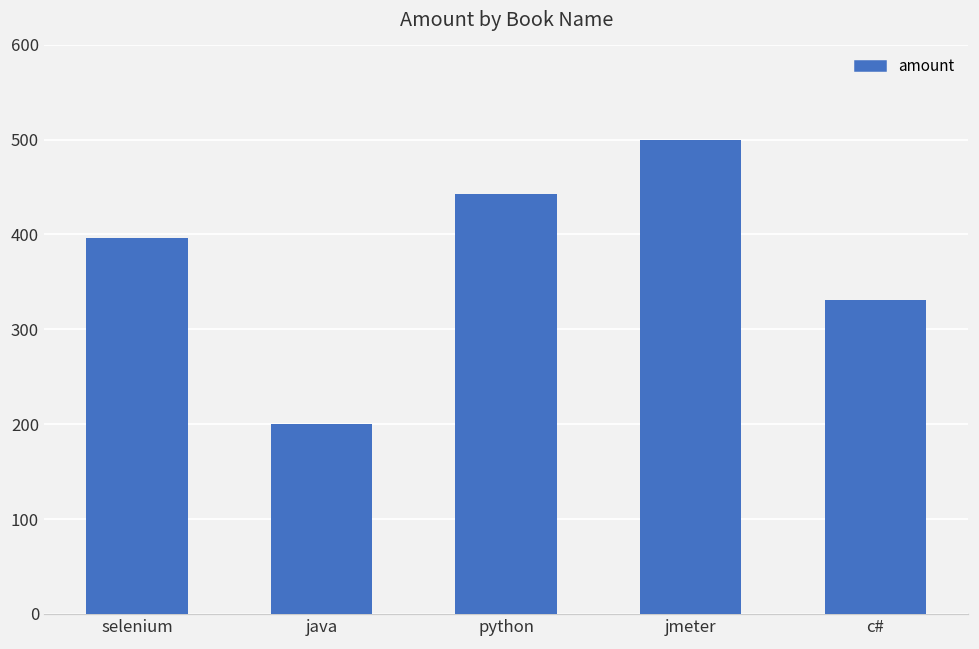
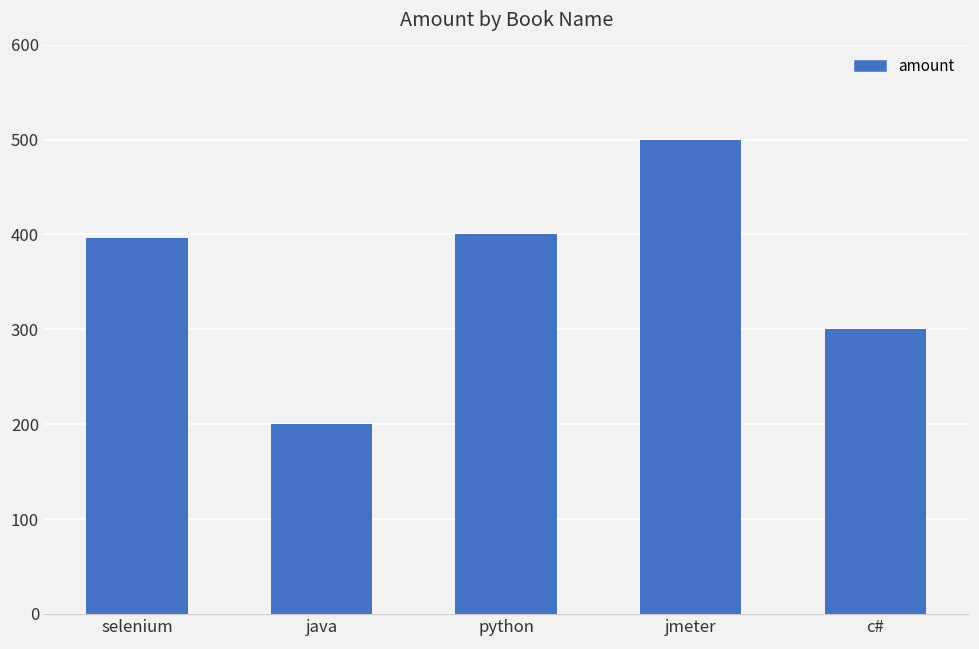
  {
    "selenium": 400,
    "java": 200,
-   "python": 440,
+   "python": 400,
    "jmeter": 500,
-   "c#": 330
+   "c#": 300
  }
